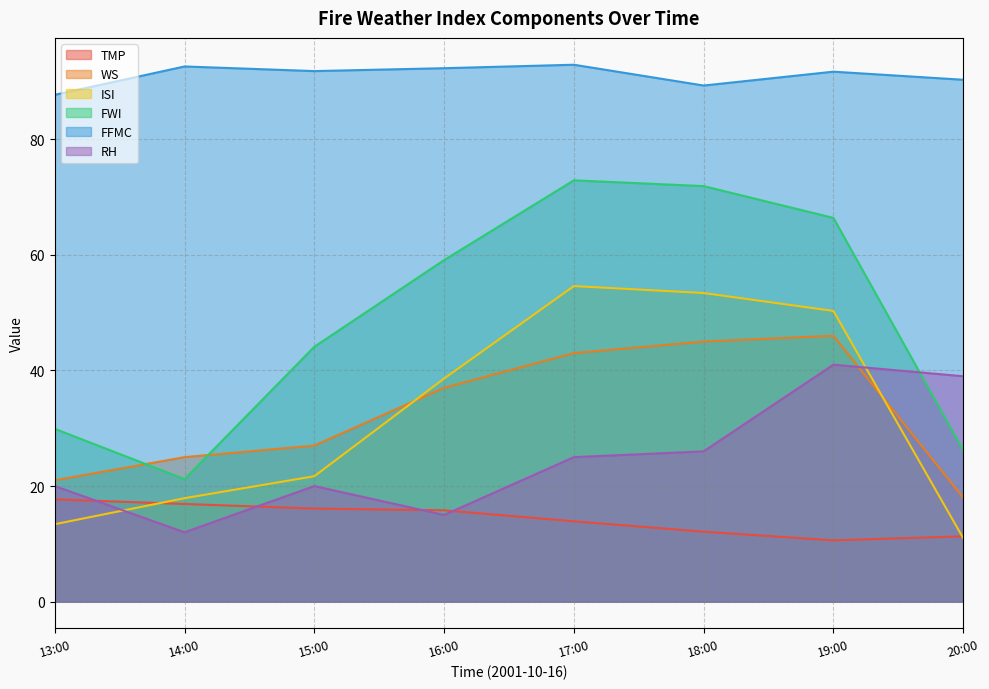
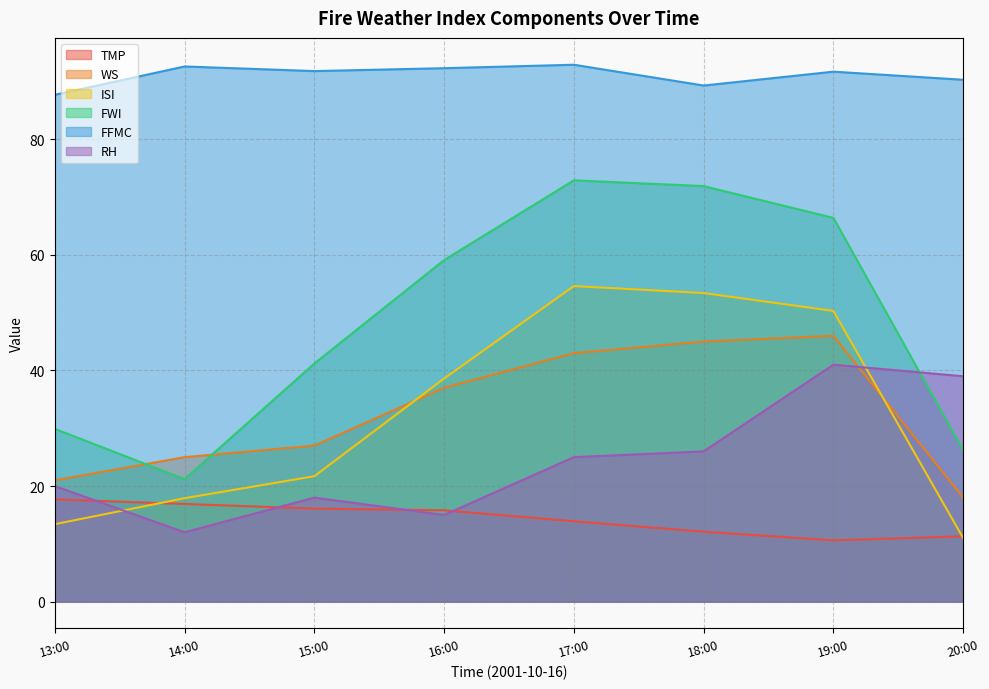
  {
    "FWI": {
      "13:00": 30,
      "14:00": 21,
-     "15:00": 44,
+     "15:00": 41,
      "16:00": 59,
      "17:00": 73,
      "18:00": 72,
      "19:00": 66,
      "20:00": 26
    },
    "FFMC": {
      "13:00": 88,
      "14:00": 93,
      "15:00": 92,
      "16:00": 92,
      "17:00": 93,
      "18:00": 89,
      "19:00": 92,
      "20:00": 90
    },
    "RH": {
      "13:00": 20,
      "14:00": 12,
-     "15:00": 20,
+     "15:00": 18,
      "16:00": 15,
      "17:00": 25,
      "18:00": 26,
      "19:00": 41,
      "20:00": 39
    }
  }
